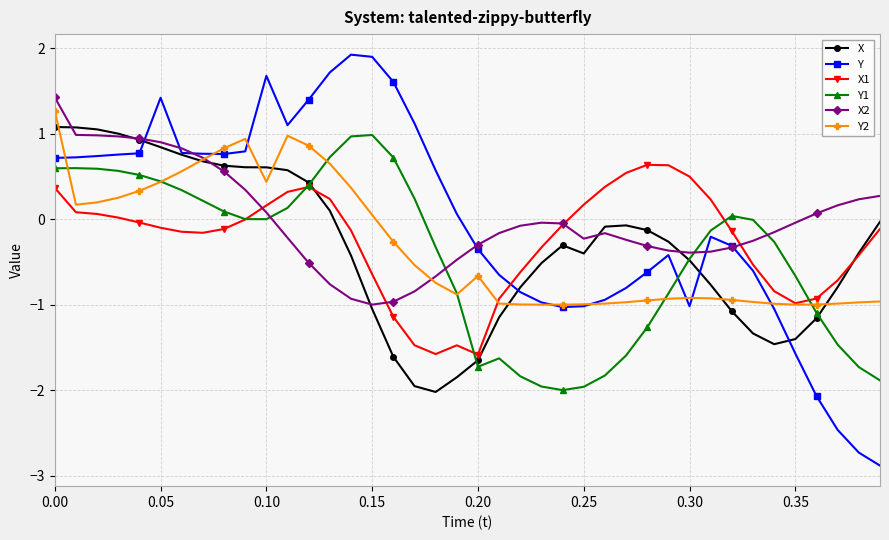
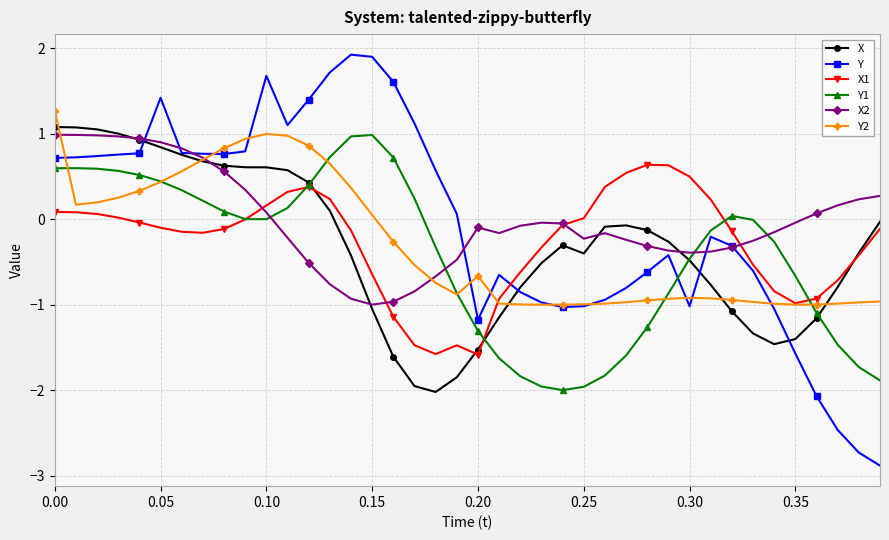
  {
    "X": {
      "0.00": 1.1,
      "0.05": 0.8,
      "0.10": 0.6,
      "0.15": -1.0,
-     "0.20": -1.6,
+     "0.20": -1.5,
      "0.25": -0.4,
      "0.35": -1.4
    },
    "Y": {
      "0.00": 0.7,
      "0.05": 1.4,
      "0.10": 1.7,
      "0.15": 1.9,
-     "0.20": -0.3,
+     "0.20": -1.2,
      "0.30": -1.0,
      "0.35": -1.6
    },
    "X1": {
-     "0.00": 0.4,
+     "0.00": 0.1,
      "0.05": -0.1,
      "0.10": 0.2,
      "0.15": -0.6,
      "0.20": -1.6,
-     "0.25": 0.2,
+     "0.25": 0.0,
      "0.30": 0.5
    },
    "Y1": {
      "0.00": 0.6,
      "0.10": 0.0,
      "0.15": 1.0,
-     "0.20": -1.7,
+     "0.20": -1.3,
      "0.25": -2.0,
      "0.35": -0.7
    },
    "X2": {
-     "0.00": 1.4,
+     "0.00": 1.0,
      "0.05": 0.9,
      "0.10": 0.1,
      "0.15": -1.0,
-     "0.20": -0.3,
+     "0.20": -0.1,
      "0.25": -0.2,
      "0.30": -0.4,
      "0.35": 0.0
    },
    "Y2": {
      "0.00": 1.3,
-     "0.10": 0.4,
+     "0.10": 1.0,
      "0.15": 0.0,
      "0.20": -0.7,
      "0.30": -0.9
    }
  }
